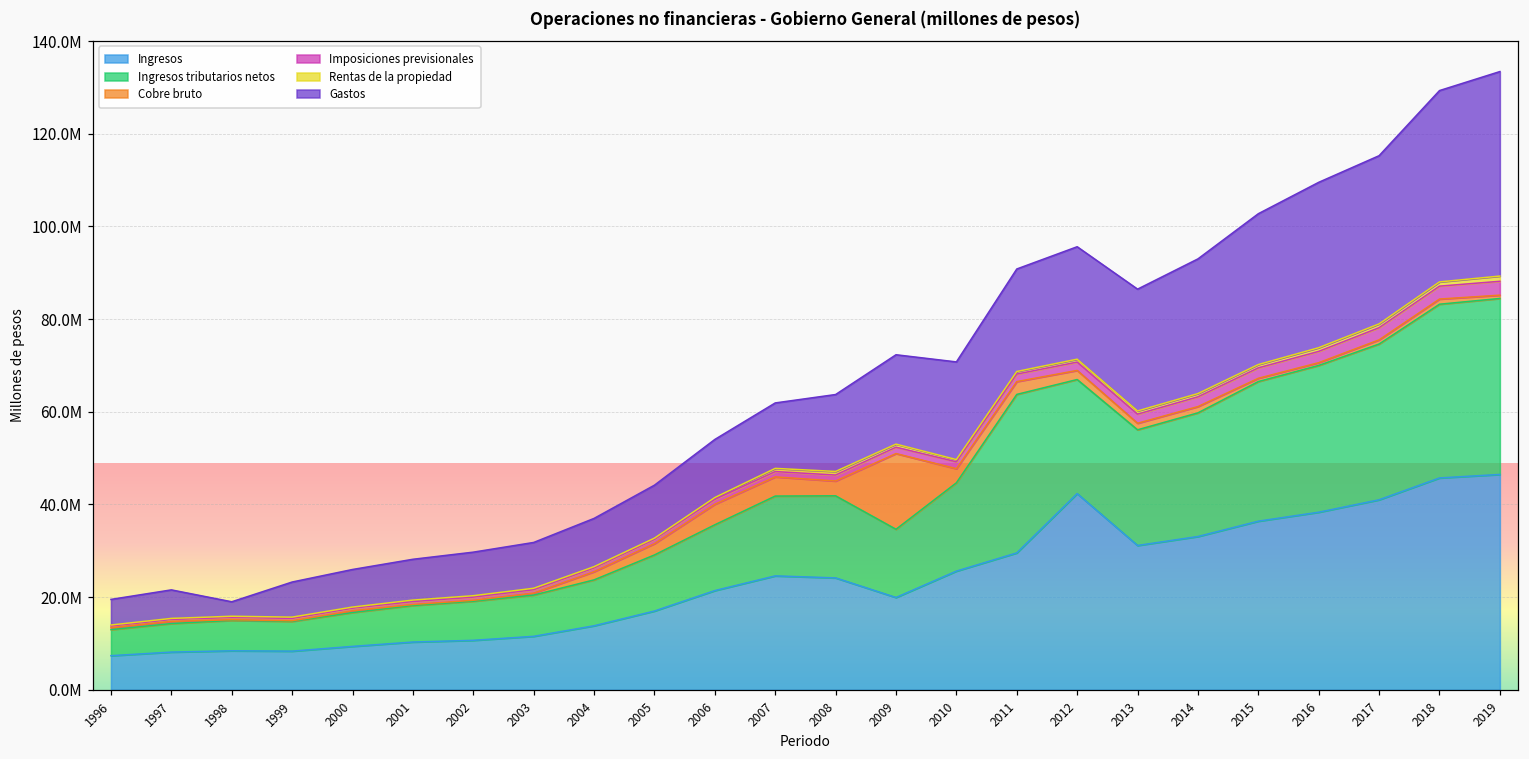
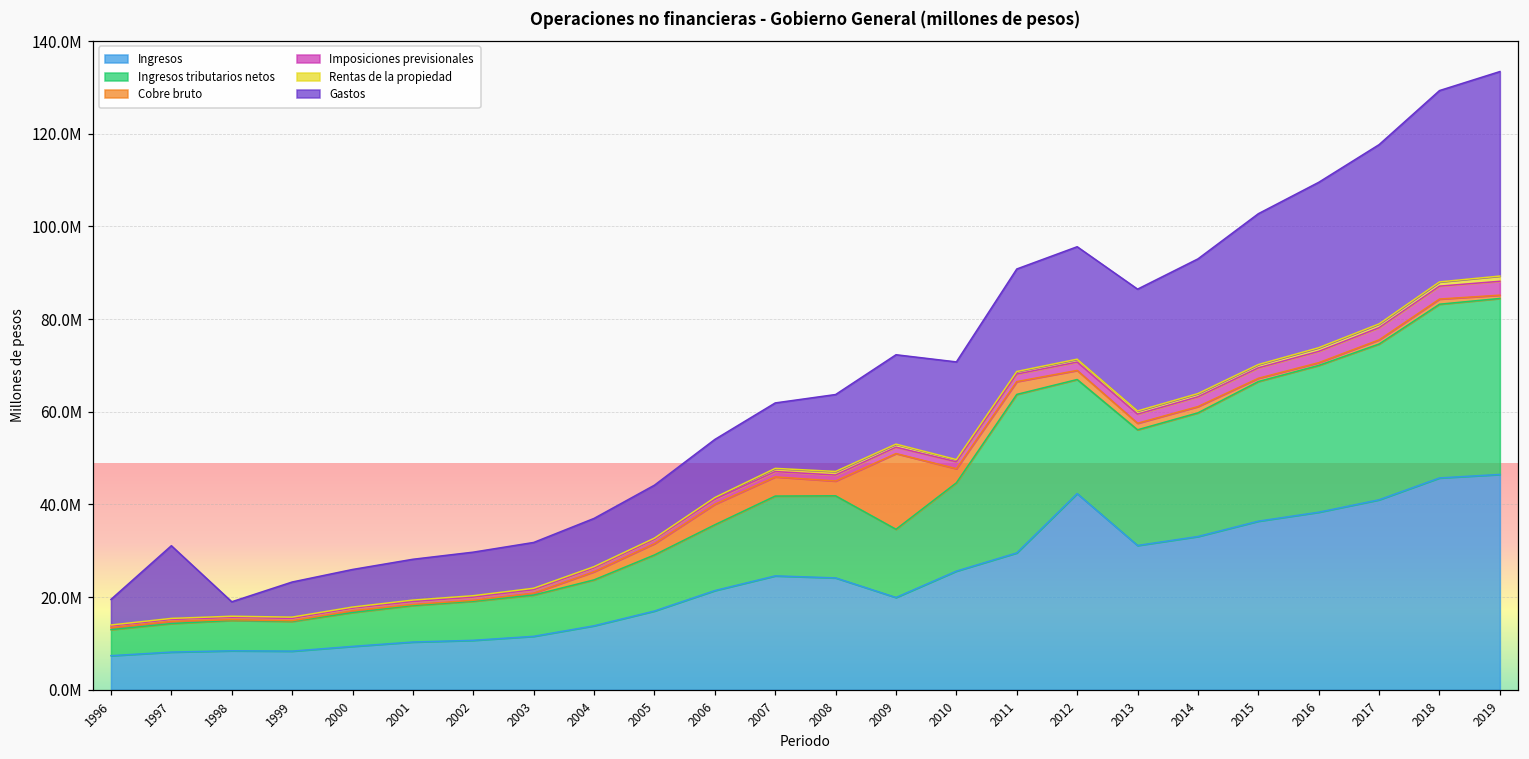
  {
    "Ingresos": {
      "1996": 7000000,
      "1997": 8000000,
      "1998": 8000000,
      "1999": 8000000,
      "2000": 9000000,
      "2001": 10000000,
      "2002": 11000000,
      "2003": 12000000,
      "2004": 14000000,
      "2005": 17000000,
      "2006": 21000000,
      "2007": 25000000,
      "2008": 24000000,
      "2009": 20000000,
      "2010": 26000000,
      "2011": 30000000,
      "2012": 42000000,
      "2013": 31000000,
      "2014": 33000000,
      "2015": 36000000,
      "2016": 38000000,
      "2017": 41000000,
      "2018": 46000000,
      "2019": 46000000
    },
    "Ingresos tributarios netos": {
      "2004": 10000000,
      "2005": 12000000,
      "2006": 14000000,
      "2007": 17000000,
      "2008": 18000000,
      "2009": 15000000,
      "2010": 19000000,
      "2011": 34000000,
      "2012": 25000000,
      "2013": 25000000,
      "2014": 27000000,
      "2015": 30000000,
      "2017": 34000000,
      "2018": 37000000,
      "2019": 38000000
    },
    "Cobre bruto": {
      "2004": 2000000,
      "2005": 2000000,
      "2006": 4000000,
      "2007": 4000000,
      "2008": 3000000,
      "2009": 16000000,
      "2010": 3000000,
      "2011": 3000000,
      "2012": 2000000,
      "2013": 1000000,
      "2014": 1000000,
      "2015": 1000000,
      "2017": 1000000,
      "2018": 1000000,
      "2019": 1000000
    },
    "Imposiciones previsionales": {
      "2007": 1000000,
      "2008": 1000000,
      "2009": 1000000,
      "2012": 2000000,
      "2013": 2000000,
      "2014": 2000000,
      "2015": 2000000,
      "2016": 2000000,
      "2017": 3000000,
      "2018": 3000000,
      "2019": 3000000
    },
    "Rentas de la propiedad": {
      "2007": 1000000,
      "2008": 1000000,
      "2009": 1000000,
      "2012": 1000000,
      "2013": 1000000,
      "2014": 1000000,
      "2015": 1000000,
      "2016": 1000000,
      "2017": 1000000,
      "2018": 1000000,
      "2019": 1000000
    },
    "Gastos": {
      "1996": 6000000,
-     "1997": 6000000,
+     "1997": 16000000,
      "1998": 3000000,
      "1999": 8000000,
      "2000": 8000000,
      "2001": 9000000,
      "2002": 9000000,
      "2003": 10000000,
      "2004": 10000000,
      "2005": 11000000,
      "2006": 13000000,
      "2007": 14000000,
      "2008": 17000000,
      "2009": 19000000,
      "2010": 21000000,
      "2011": 22000000,
      "2012": 24000000,
      "2013": 26000000,
      "2014": 29000000,
      "2015": 33000000,
      "2016": 36000000,
-     "2017": 36000000,
+     "2017": 39000000,
      "2018": 41000000,
      "2019": 44000000
    }
  }
